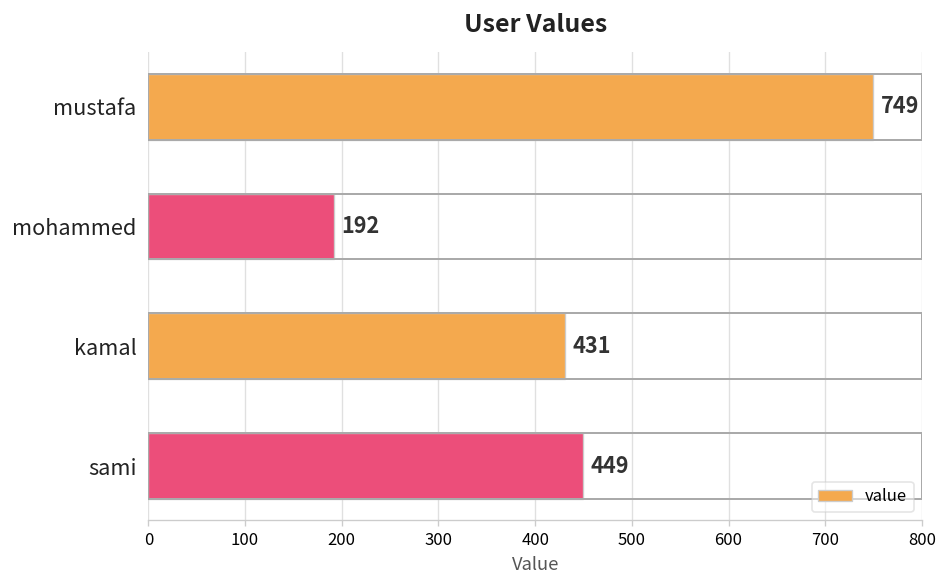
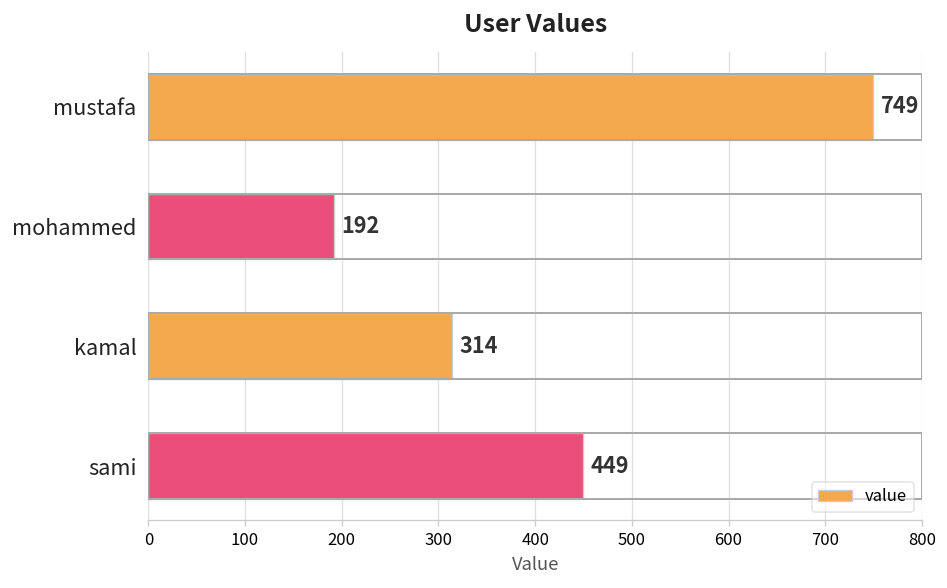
  {
    "mustafa": 749,
    "mohammed": 192,
-   "kamal": 431,
+   "kamal": 314,
    "sami": 449
  }
